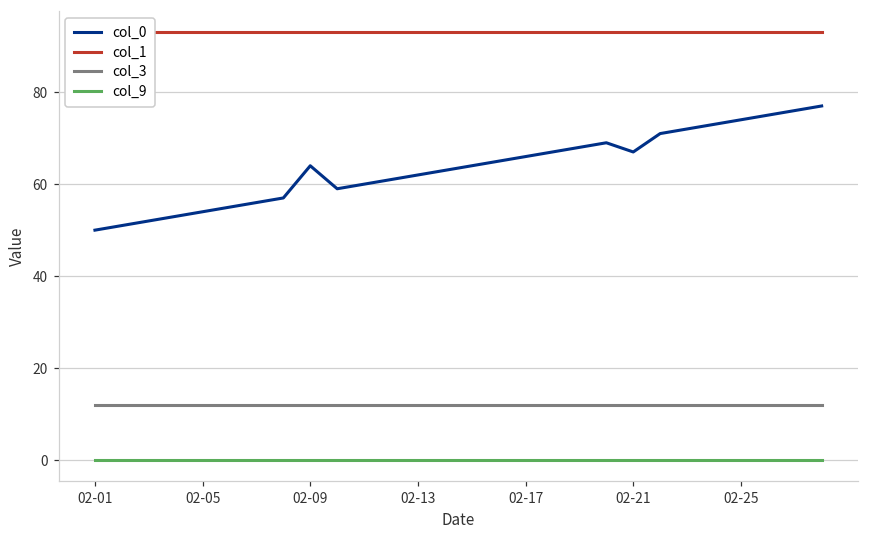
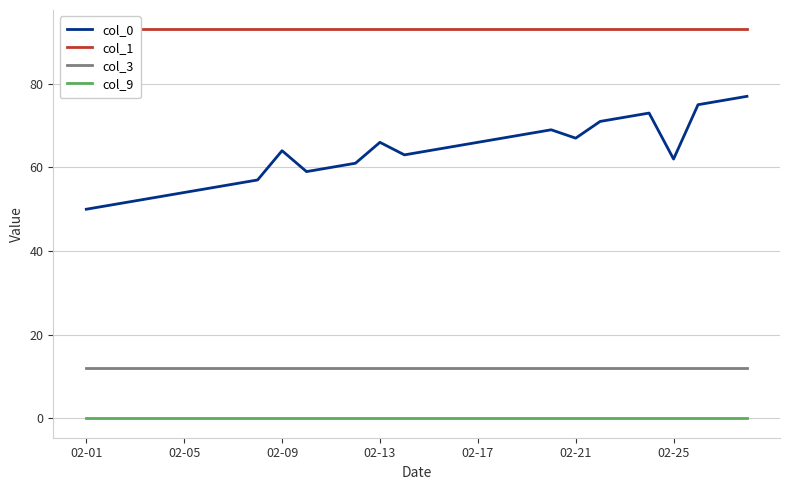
  {
    "col_0": {
      "02-01": 50,
      "02-05": 54,
      "02-09": 64,
-     "02-13": 62,
+     "02-13": 66,
      "02-17": 66,
      "02-21": 67,
-     "02-25": 74
+     "02-25": 62
    },
    "col_1": {
      "02-05": 93,
      "02-09": 93,
      "02-13": 93,
      "02-17": 93,
      "02-21": 93,
      "02-25": 93
    },
    "col_3": {
      "02-01": 12,
      "02-05": 12,
      "02-09": 12,
      "02-13": 12,
      "02-17": 12,
      "02-21": 12,
      "02-25": 12
    },
    "col_9": {
      "02-01": 0,
      "02-05": 0,
      "02-09": 0,
      "02-13": 0,
      "02-17": 0,
      "02-21": 0,
      "02-25": 0
    }
  }
